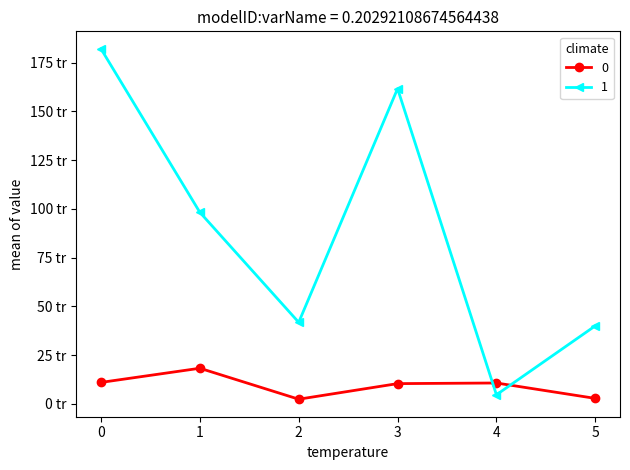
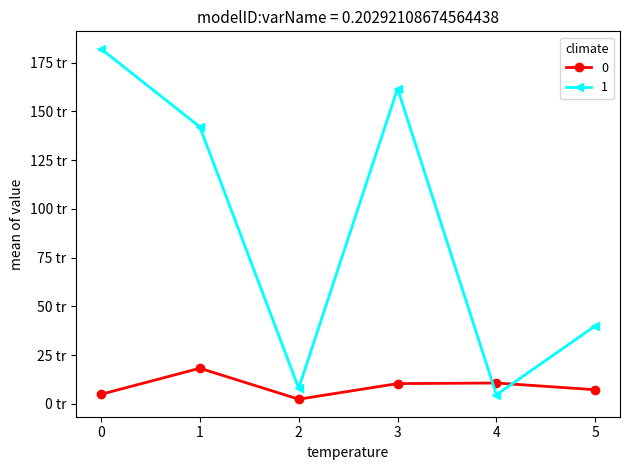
  {
    "0": {
-     "0": "11 tr",
+     "0": "5 tr",
      "1": "18 tr",
      "2": "2 tr",
      "3": "10 tr",
      "4": "11 tr",
-     "5": "3 tr"
+     "5": "7 tr"
    },
    "1": {
      "0": "182 tr",
-     "1": "98 tr",
-     "2": "42 tr",
+     "1": "142 tr",
+     "2": "8 tr",
      "3": "162 tr",
      "4": "5 tr",
      "5": "40 tr"
    }
  }
